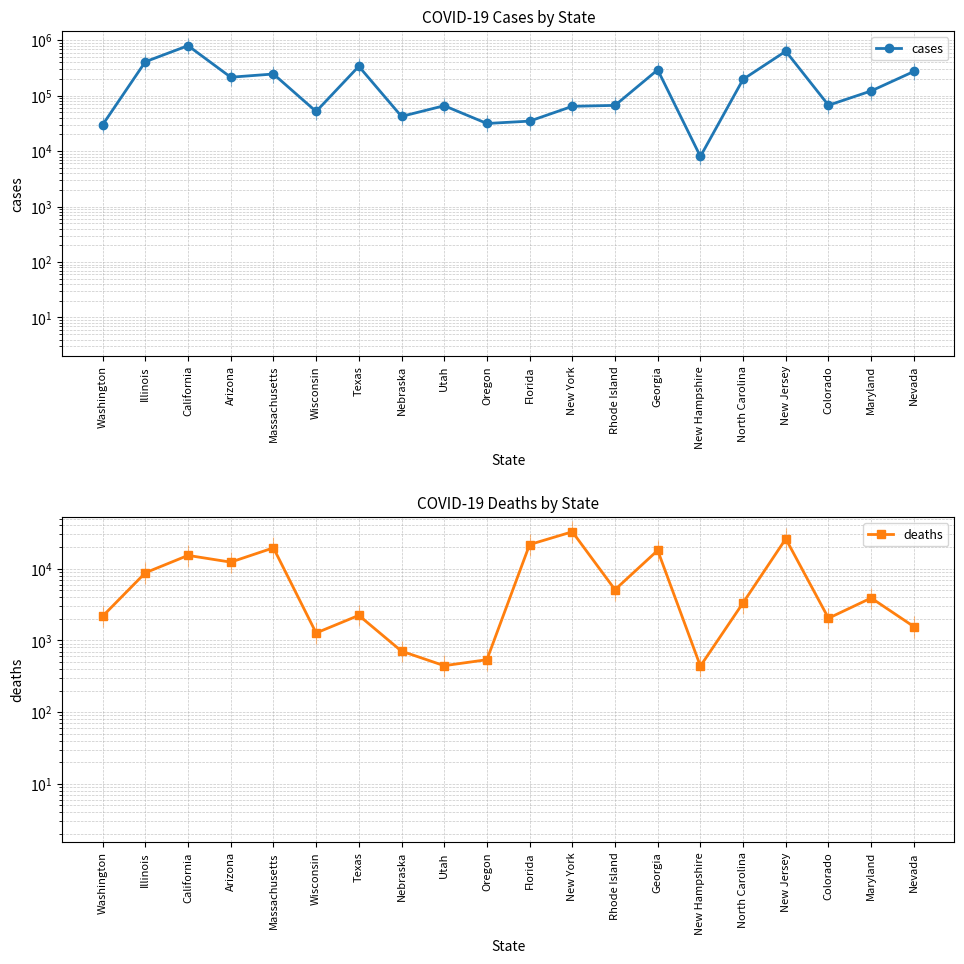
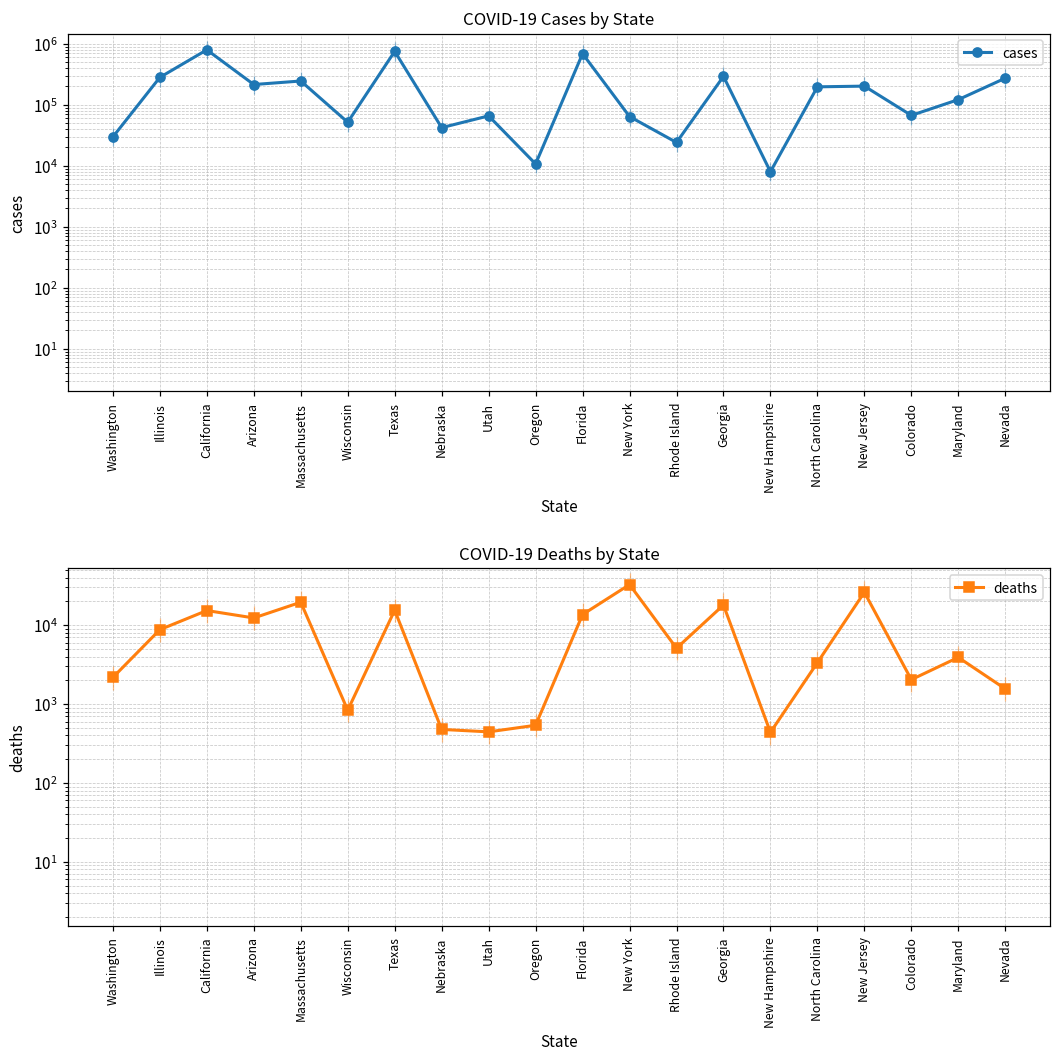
  {
    "COVID-19 Cases by State": {
      "Washington": 30000,
-     "Illinois": 400000,
+     "Illinois": 300000,
      "California": 800000,
      "Arizona": 220000,
      "Massachusetts": 200000,
      "Wisconsin": 50000,
-     "Texas": 300000,
+     "Texas": 800000,
      "Nebraska": 40000,
      "Utah": 70000,
-     "Oregon": 30000,
-     "Florida": 30000,
+     "Oregon": 11000,
+     "Florida": 700000,
      "New York": 60000,
-     "Rhode Island": 70000,
+     "Rhode Island": 20000,
      "Georgia": 300000,
      "New Hampshire": 8000,
      "North Carolina": 200000,
-     "New Jersey": 600000,
+     "New Jersey": 200000,
      "Colorado": 70000,
      "Maryland": 120000,
      "Nevada": 300000
    },
    "COVID-19 Deaths by State": {
      "Washington": 2200,
      "Illinois": 9000,
      "California": 15000,
      "Arizona": 12000,
      "Massachusetts": 20000,
-     "Wisconsin": 1300,
-     "Texas": 2200,
-     "Nebraska": 700,
+     "Wisconsin": 800,
+     "Texas": 15000,
+     "Nebraska": 500,
      "Utah": 400,
      "Oregon": 500,
-     "Florida": 22000,
+     "Florida": 14000,
      "New York": 30000,
      "Rhode Island": 5000,
      "Georgia": 18000,
      "New Hampshire": 400,
      "North Carolina": 3000,
      "New Jersey": 26000,
      "Colorado": 2000,
      "Maryland": 4000,
      "Nevada": 1600
    }
  }
